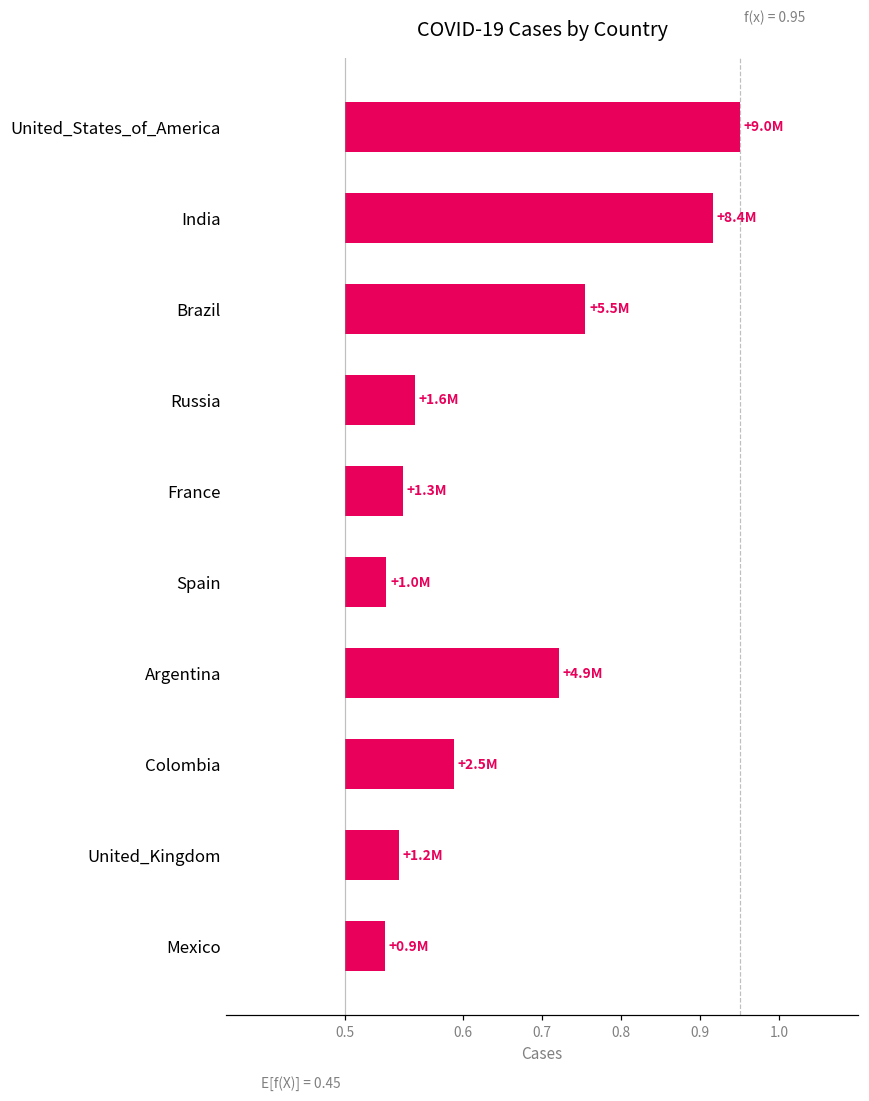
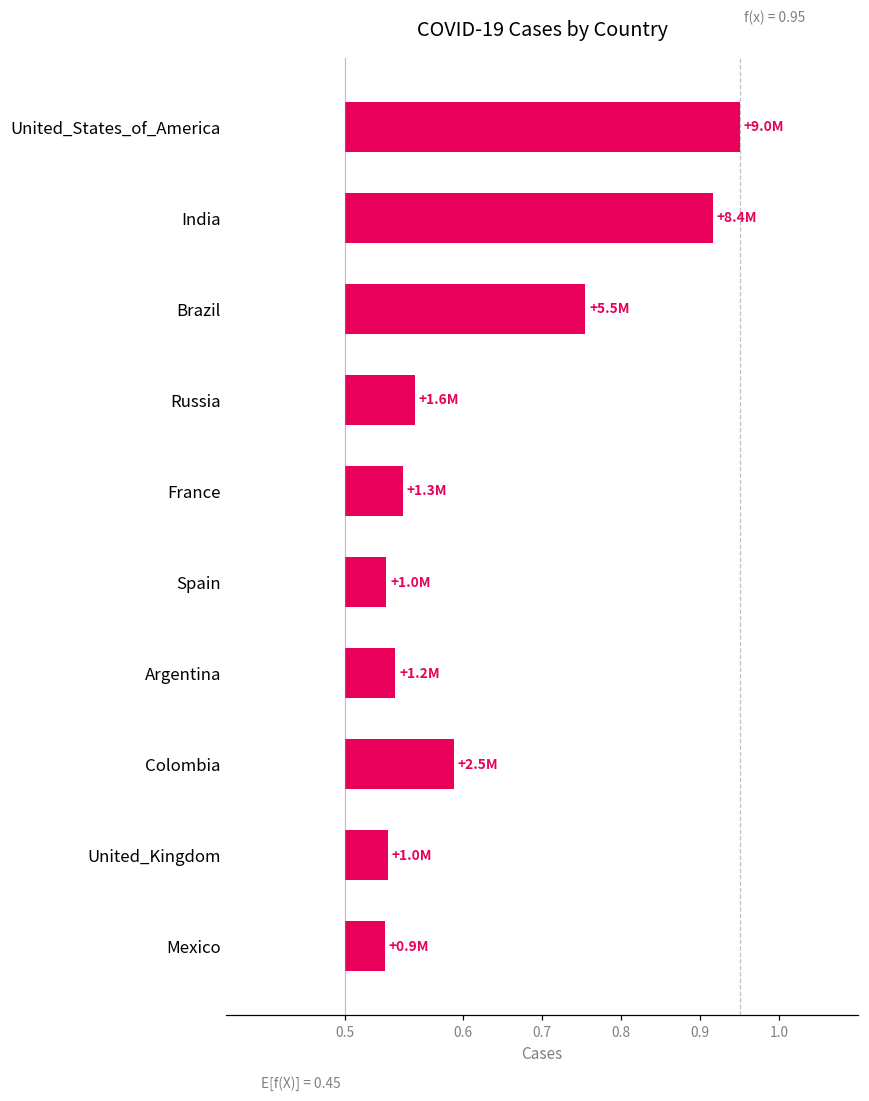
  {
-   "Argentina": "+4.9M",
-   "United_Kingdom": "+1.2M"
+   "Argentina": "+1.2M",
+   "United_Kingdom": "+1.0M"
  }
